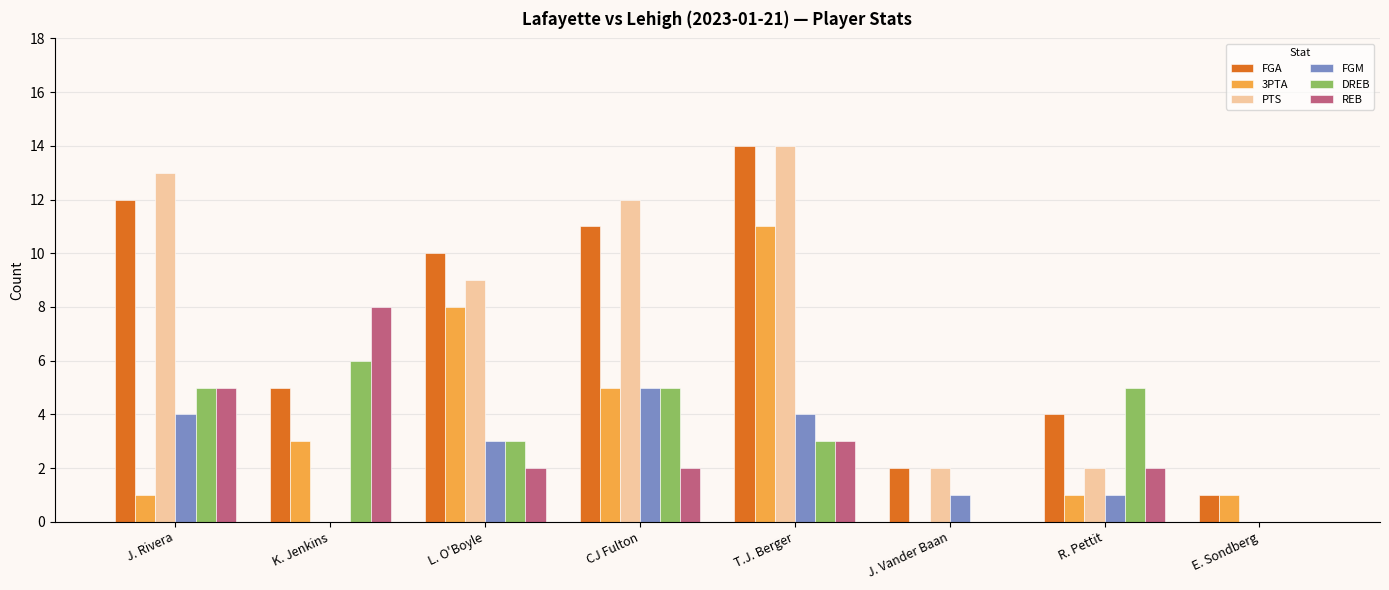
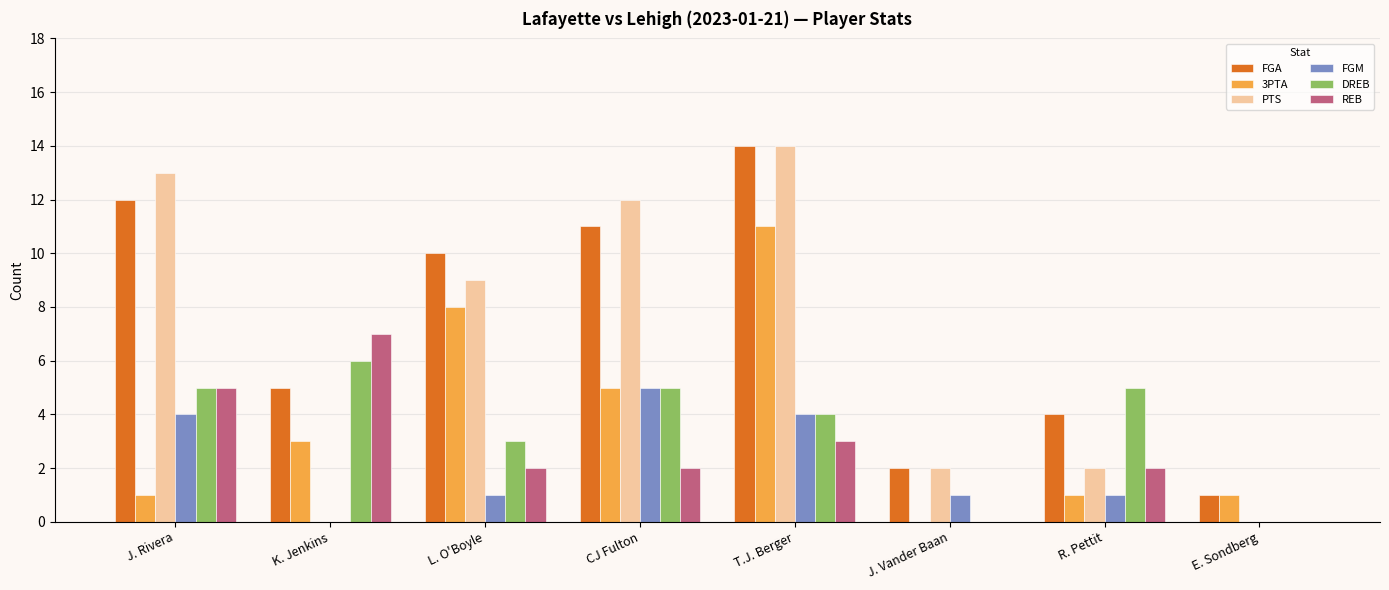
  {
    "FGA": {
      "J. Rivera": 12,
      "K. Jenkins": 5,
      "L. O'Boyle": 10,
      "CJ Fulton": 11,
      "T.J. Berger": 14,
      "J. Vander Baan": 2,
      "R. Pettit": 4,
      "E. Sondberg": 1
    },
    "3PTA": {
      "J. Rivera": 1,
      "K. Jenkins": 3,
      "L. O'Boyle": 8,
      "CJ Fulton": 5,
      "T.J. Berger": 11,
      "J. Vander Baan": 0,
      "R. Pettit": 1,
      "E. Sondberg": 1
    },
    "PTS": {
      "J. Rivera": 13,
      "K. Jenkins": 0,
      "L. O'Boyle": 9,
      "CJ Fulton": 12,
      "T.J. Berger": 14,
      "J. Vander Baan": 2,
      "R. Pettit": 2,
      "E. Sondberg": 0
    },
    "FGM": {
      "J. Rivera": 4,
      "K. Jenkins": 0,
-     "L. O'Boyle": 3,
+     "L. O'Boyle": 1,
      "CJ Fulton": 5,
      "T.J. Berger": 4,
      "J. Vander Baan": 1,
      "R. Pettit": 1,
      "E. Sondberg": 0
    },
    "DREB": {
      "J. Rivera": 5,
      "K. Jenkins": 6,
      "L. O'Boyle": 3,
      "CJ Fulton": 5,
-     "T.J. Berger": 3,
+     "T.J. Berger": 4,
      "J. Vander Baan": 0,
      "R. Pettit": 5,
      "E. Sondberg": 0
    },
    "REB": {
      "J. Rivera": 5,
-     "K. Jenkins": 8,
+     "K. Jenkins": 7,
      "L. O'Boyle": 2,
      "CJ Fulton": 2,
      "T.J. Berger": 3,
      "J. Vander Baan": 0,
      "R. Pettit": 2,
      "E. Sondberg": 0
    }
  }
